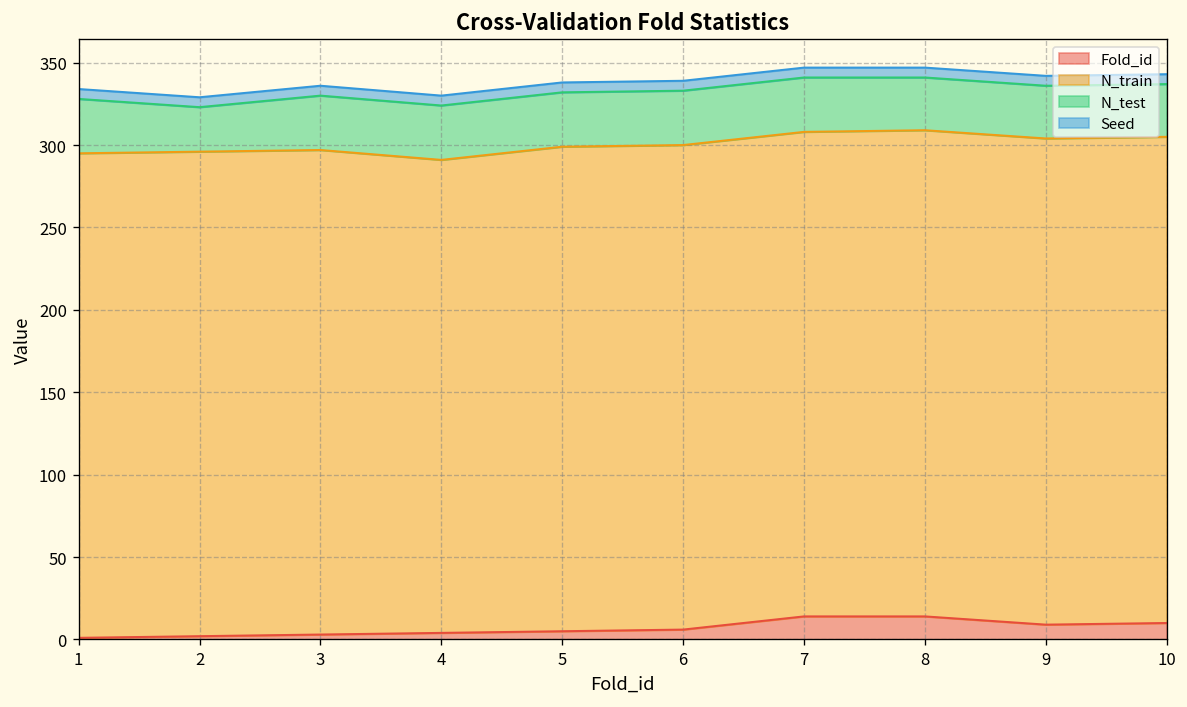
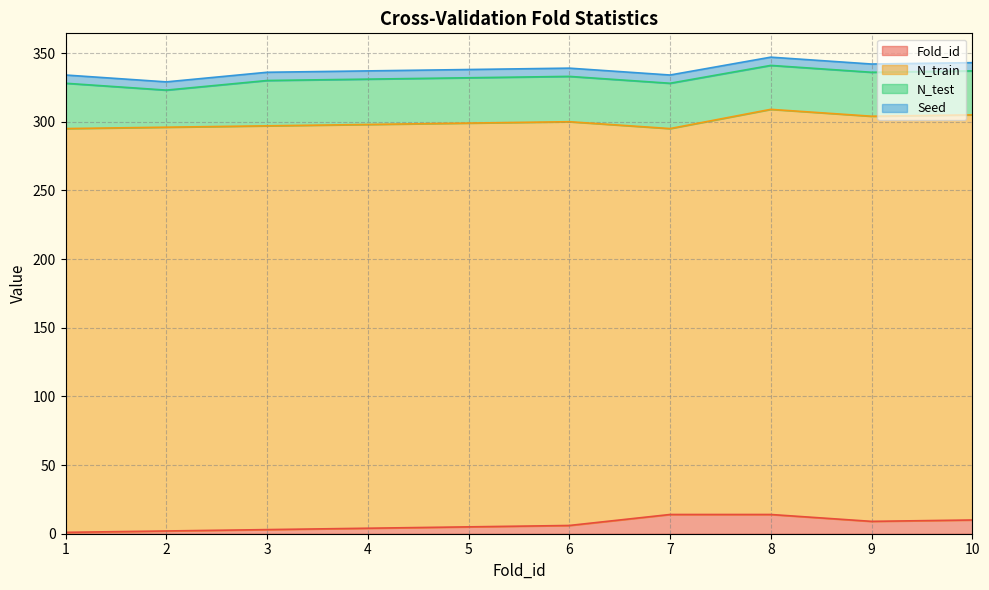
  {
    "Fold_id": {
      "1": 1,
      "2": 2,
      "3": 3,
      "4": 4,
      "5": 5,
      "6": 6,
      "7": 14,
      "8": 14,
      "9": 9,
      "10": 10
    },
    "N_train": {
      "1": 294,
      "2": 294,
      "3": 294,
-     "4": 287,
+     "4": 294,
      "5": 294,
      "6": 294,
-     "7": 294,
+     "7": 281,
      "8": 295,
      "9": 295,
      "10": 295
    },
    "N_test": {
      "1": 33,
      "2": 27,
      "3": 33,
      "4": 33,
      "5": 33,
      "6": 33,
      "7": 33,
      "8": 32,
      "9": 32,
      "10": 32
    },
    "Seed": {
      "1": 6,
      "2": 6,
      "3": 6,
      "4": 6,
      "5": 6,
      "6": 6,
      "7": 6,
      "8": 6,
      "9": 6,
      "10": 6
    }
  }
